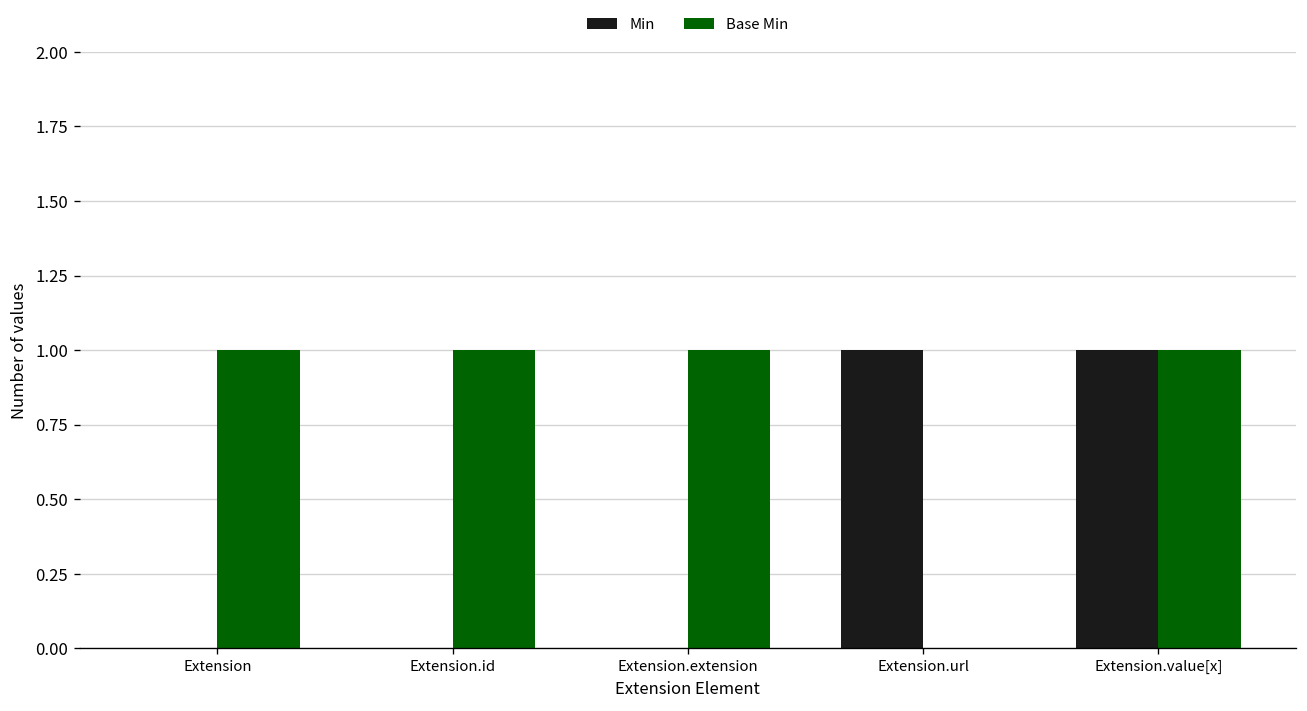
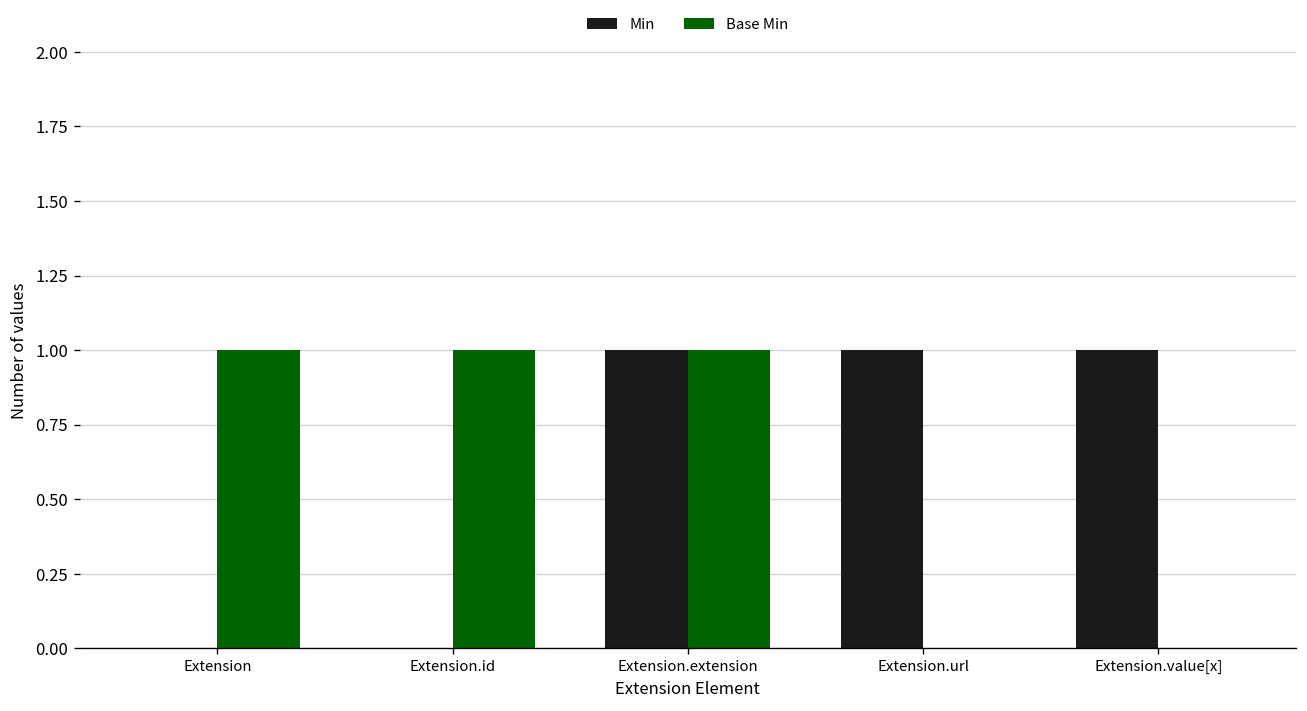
  {
    "Min": {
      "Extension": 0,
      "Extension.id": 0,
-     "Extension.extension": 0,
+     "Extension.extension": 1,
      "Extension.url": 1,
      "Extension.value[x]": 1
    },
    "Base Min": {
      "Extension": 1,
      "Extension.id": 1,
      "Extension.extension": 1,
      "Extension.url": 0,
-     "Extension.value[x]": 1
+     "Extension.value[x]": 0
    }
  }
